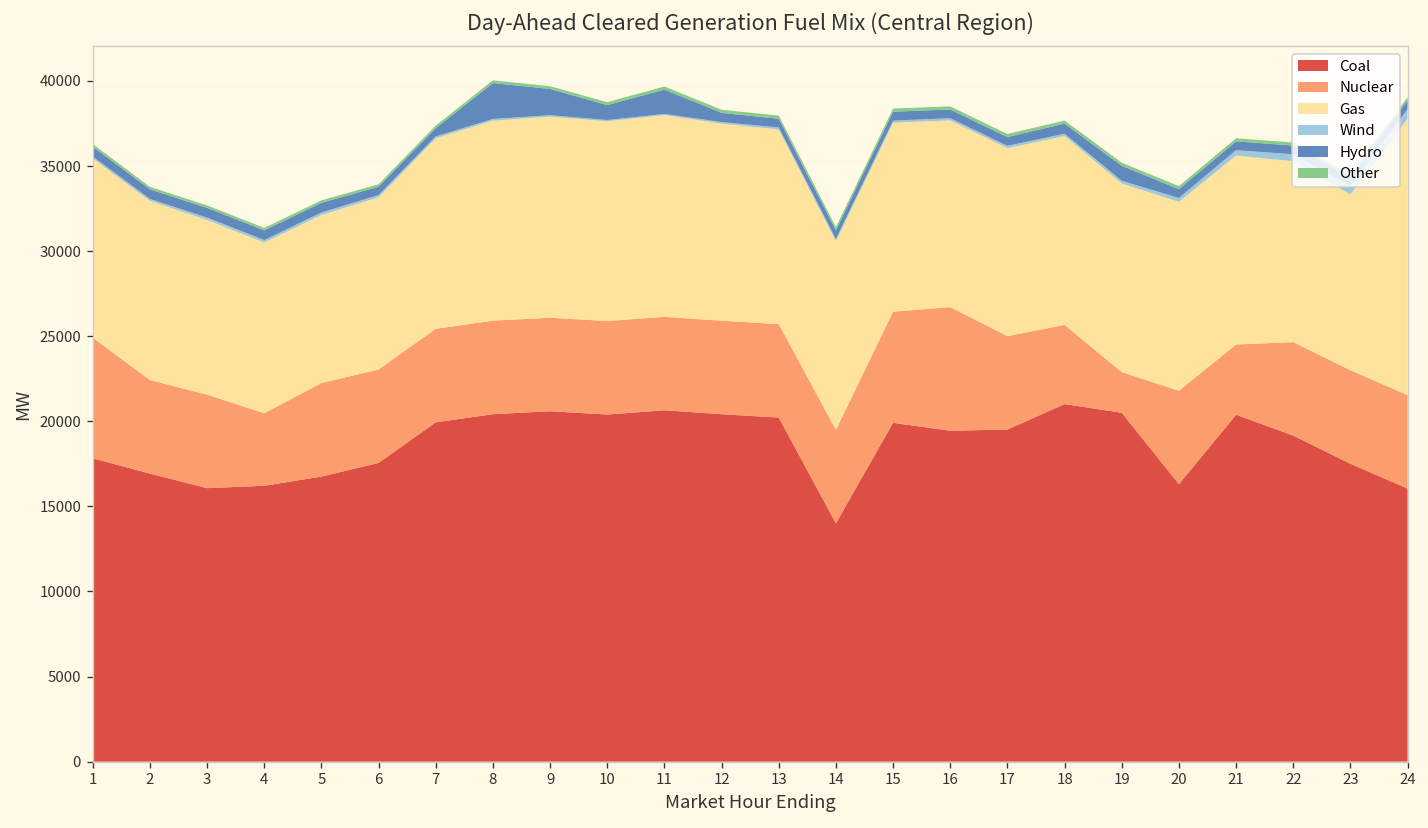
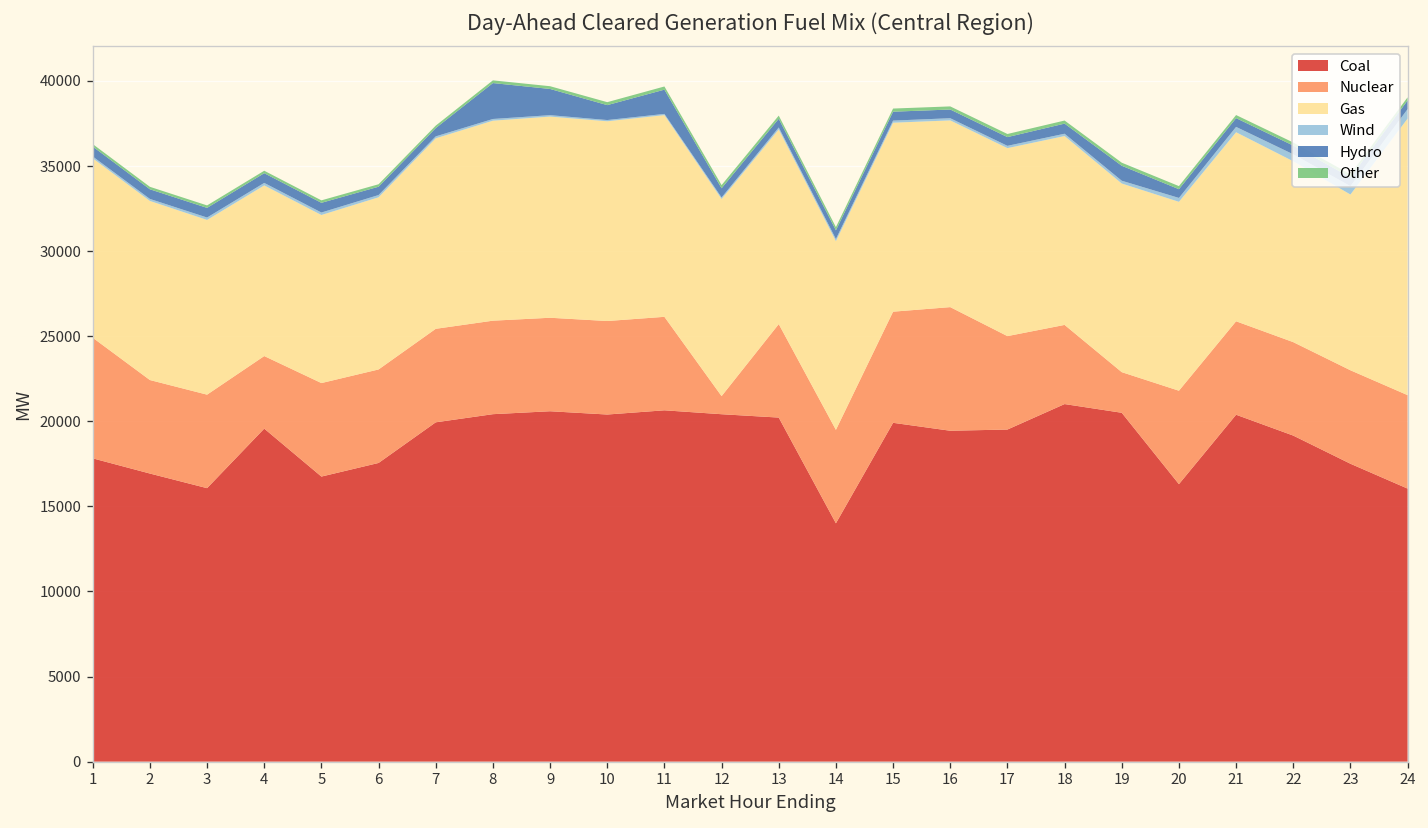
  {
    "Coal": {
      "1": 17800,
      "2": 16900,
      "3": 16100,
-     "4": 16200,
+     "4": 19600,
      "5": 16800,
      "6": 17600,
      "7": 19900,
      "8": 20400,
      "9": 20600,
      "10": 20400,
      "11": 20600,
      "12": 20400,
      "13": 20200,
      "14": 14000,
      "15": 19900,
      "16": 19400,
      "17": 19500,
      "18": 21000,
      "19": 20500,
      "20": 16300,
      "21": 20400,
      "22": 19200,
      "23": 17500,
      "24": 16000
    },
    "Nuclear": {
      "1": 7100,
      "2": 5500,
      "3": 5500,
      "4": 4300,
      "5": 5500,
      "6": 5500,
      "7": 5500,
      "8": 5500,
      "9": 5500,
      "10": 5500,
      "11": 5500,
-     "12": 5500,
+     "12": 1100,
      "13": 5500,
      "14": 5500,
      "15": 6500,
      "16": 7300,
      "17": 5500,
      "18": 4700,
      "19": 2400,
      "20": 5500,
-     "21": 4100,
+     "21": 5500,
      "22": 5500,
      "23": 5500,
      "24": 5500
    },
    "Gas": {
      "20": 11100,
      "21": 11100,
      "24": 16300
    },
    "Wind": {
      "20": 200,
      "21": 300,
      "24": 600
    },
    "Hydro": {
      "11": 1400,
      "12": 500,
      "13": 500,
      "14": 500,
      "15": 500,
      "16": 500,
      "17": 500,
      "20": 500,
      "24": 500
    },
    "Other": {
      "11": 200,
      "12": 200,
      "13": 200,
      "14": 200,
      "15": 200,
      "16": 200,
      "17": 200,
      "20": 200,
      "24": 200
    }
  }
